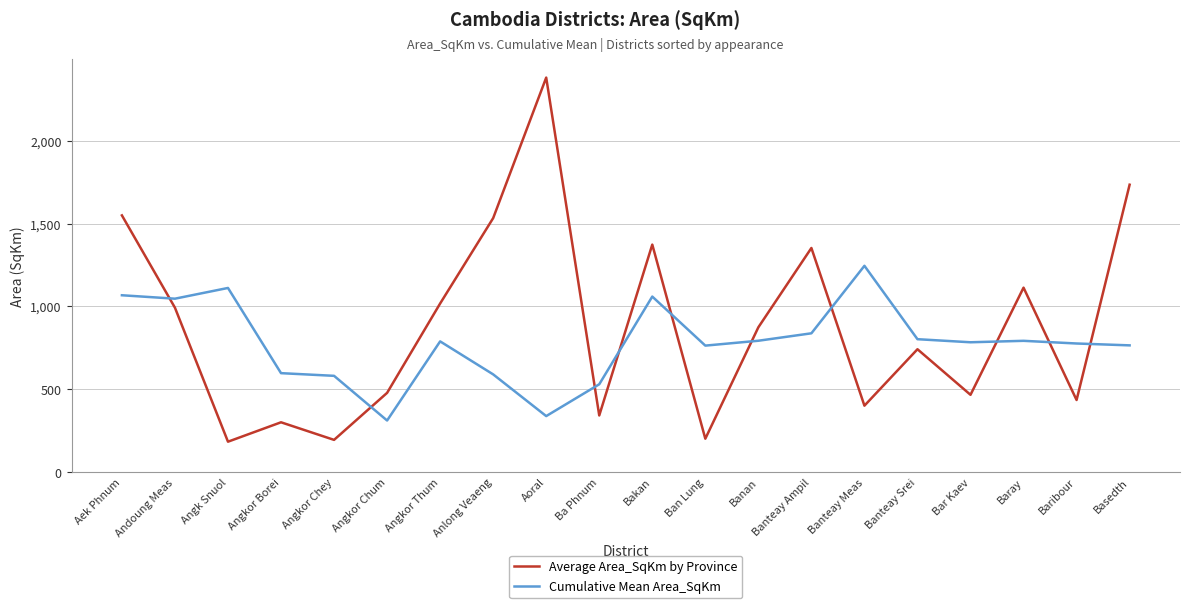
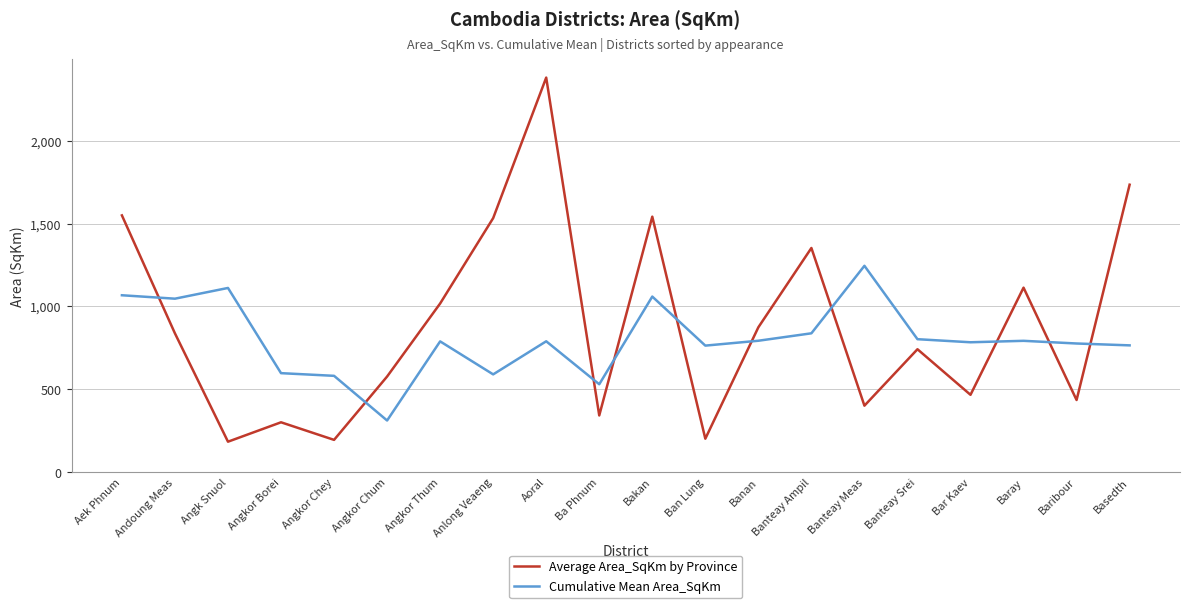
  {
    "Average Area_SqKm by Province": {
      "Aek Phnum": "1,550",
-     "Andoung Meas": "990",
+     "Andoung Meas": "840",
      "Angk Snuol": "180",
      "Angkor Borei": "300",
      "Angkor Chey": "190",
-     "Angkor Chum": "480",
+     "Angkor Chum": "580",
      "Angkor Thum": "1,020",
      "Anlong Veaeng": "1,530",
      "Aoral": "2,380",
      "Ba Phnum": "340",
-     "Bakan": "1,370",
+     "Bakan": "1,540",
      "Ban Lung": "200",
      "Banan": "870",
      "Banteay Ampil": "1,350",
      "Banteay Meas": "400",
      "Banteay Srei": "740",
      "Bar Kaev": "470",
      "Baray": "1,110",
      "Baribour": "440",
      "Basedth": "1,740"
    },
    "Cumulative Mean Area_SqKm": {
      "Aek Phnum": "1,070",
      "Andoung Meas": "1,050",
      "Angk Snuol": "1,110",
      "Angkor Borei": "600",
      "Angkor Chey": "580",
      "Angkor Chum": "310",
      "Angkor Thum": "790",
      "Anlong Veaeng": "590",
-     "Aoral": "340",
+     "Aoral": "790",
      "Ba Phnum": "530",
      "Bakan": "1,060",
      "Ban Lung": "760",
      "Banan": "790",
      "Banteay Ampil": "840",
      "Banteay Meas": "1,250",
      "Banteay Srei": "800",
      "Bar Kaev": "780",
      "Baray": "790",
      "Baribour": "780",
      "Basedth": "770"
    }
  }
